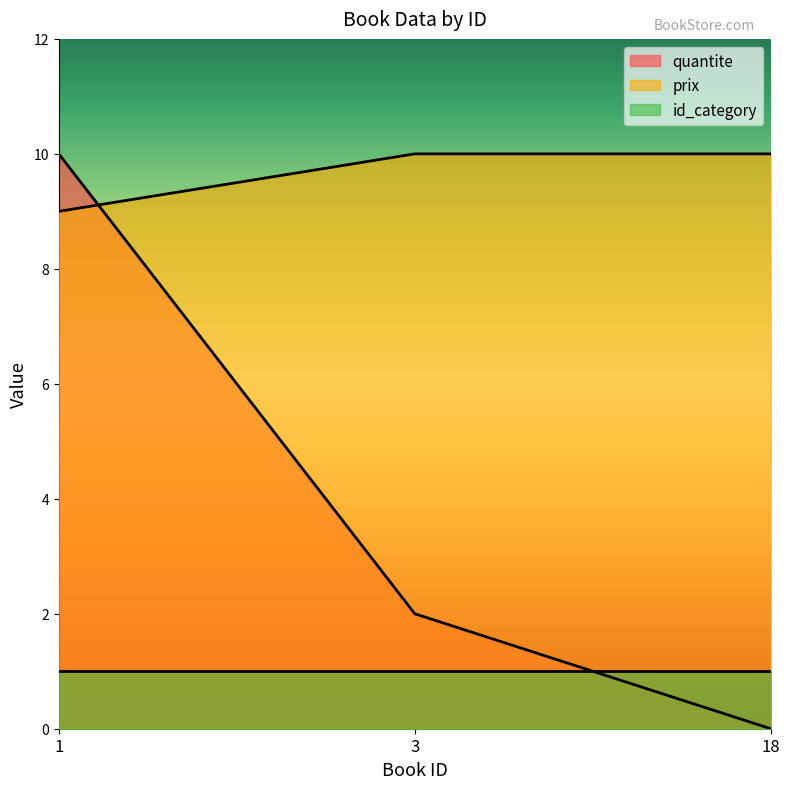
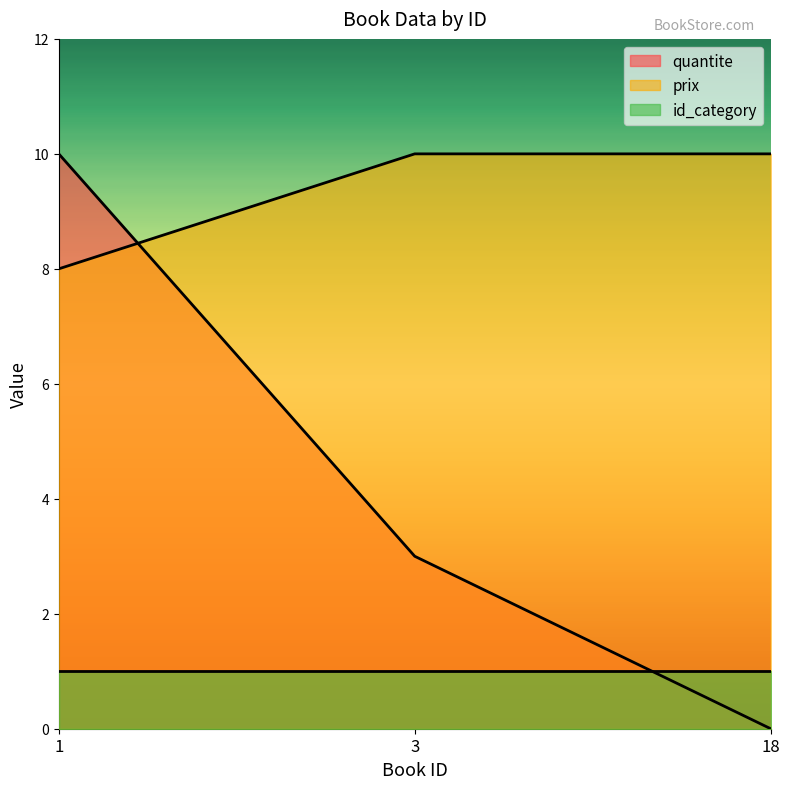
  {
    "quantite": {
      "1": 10,
-     "3": 2,
+     "3": 3,
      "18": 0
    },
    "prix": {
-     "1": 9,
+     "1": 8,
      "3": 10,
      "18": 10
    },
    "id_category": {
      "1": 1,
      "3": 1,
      "18": 1
    }
  }
